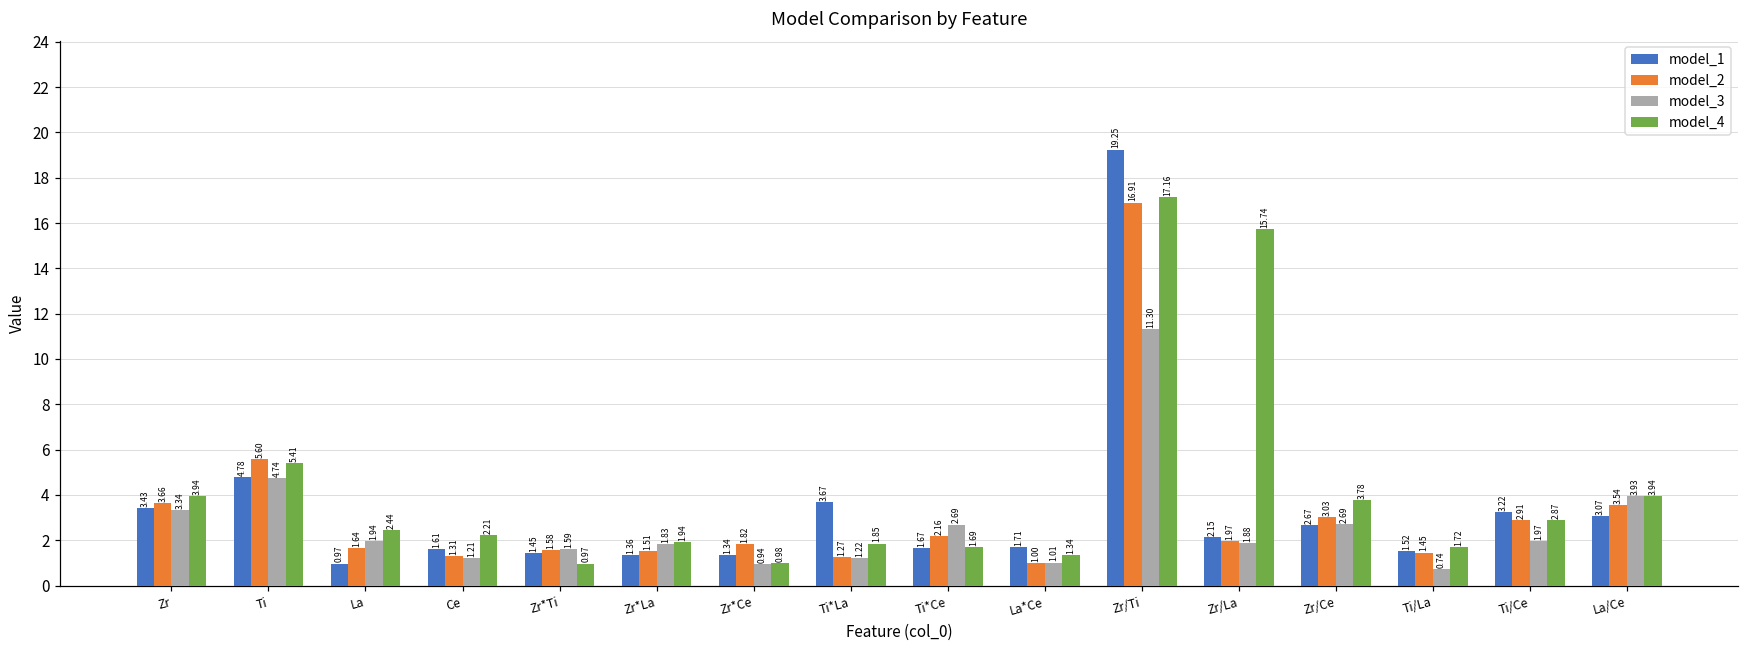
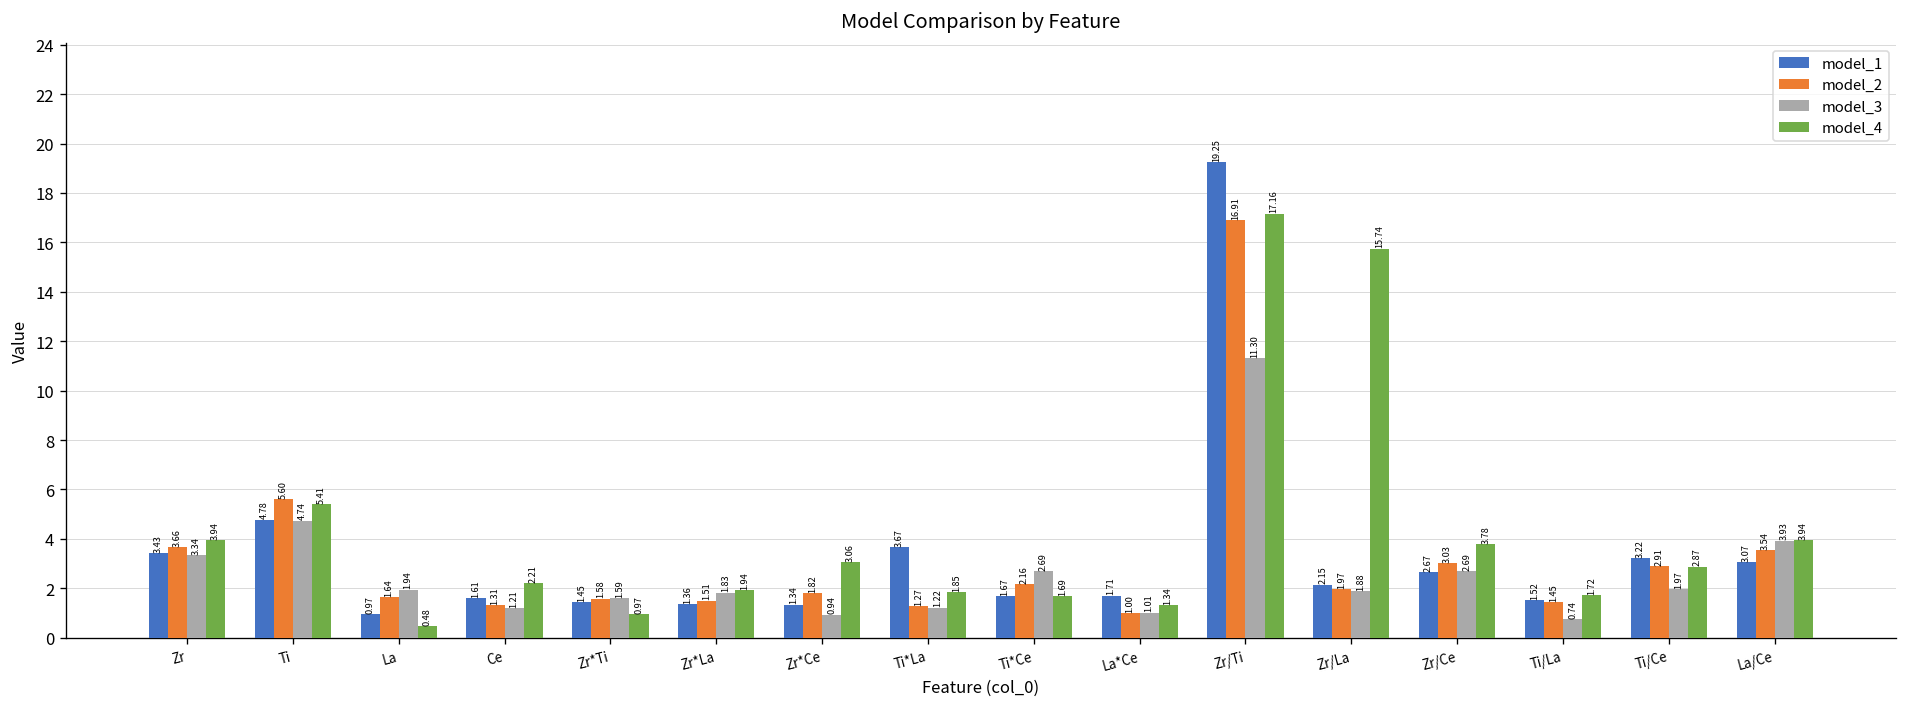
  {
    "model_1": {
      "Zr": 3.43,
      "Ti": 4.78,
      "La": 0.97,
      "Ce": 1.61,
      "Zr*Ti": 1.45,
      "Zr*La": 1.36,
      "Zr*Ce": 1.34,
      "Ti*La": 3.67,
      "Ti*Ce": 1.67,
      "La*Ce": 1.71,
      "Zr/Ti": 19.25,
      "Zr/La": 2.15,
      "Zr/Ce": 2.67,
      "Ti/La": 1.52,
      "Ti/Ce": 3.22,
      "La/Ce": 3.07
    },
    "model_2": {
      "Zr": 3.66,
      "Ti": 5.60,
      "La": 1.64,
      "Ce": 1.31,
      "Zr*Ti": 1.58,
      "Zr*La": 1.51,
      "Zr*Ce": 1.82,
      "Ti*La": 1.27,
      "Ti*Ce": 2.16,
      "La*Ce": 1.00,
      "Zr/Ti": 16.91,
      "Zr/La": 1.97,
      "Zr/Ce": 3.03,
      "Ti/La": 1.45,
      "Ti/Ce": 2.91,
      "La/Ce": 3.54
    },
    "model_3": {
      "Zr": 3.34,
      "Ti": 4.74,
      "La": 1.94,
      "Ce": 1.21,
      "Zr*Ti": 1.59,
      "Zr*La": 1.83,
      "Zr*Ce": 0.94,
      "Ti*La": 1.22,
      "Ti*Ce": 2.69,
      "La*Ce": 1.01,
      "Zr/Ti": 11.30,
      "Zr/La": 1.88,
      "Zr/Ce": 2.69,
      "Ti/La": 0.74,
      "Ti/Ce": 1.97,
      "La/Ce": 3.93
    },
    "model_4": {
      "Zr": 3.94,
      "Ti": 5.41,
-     "La": 2.44,
+     "La": 0.48,
      "Ce": 2.21,
      "Zr*Ti": 0.97,
      "Zr*La": 1.94,
-     "Zr*Ce": 0.98,
+     "Zr*Ce": 3.06,
      "Ti*La": 1.85,
      "Ti*Ce": 1.69,
      "La*Ce": 1.34,
      "Zr/Ti": 17.16,
      "Zr/La": 15.74,
      "Zr/Ce": 3.78,
      "Ti/La": 1.72,
      "Ti/Ce": 2.87,
      "La/Ce": 3.94
    }
  }
